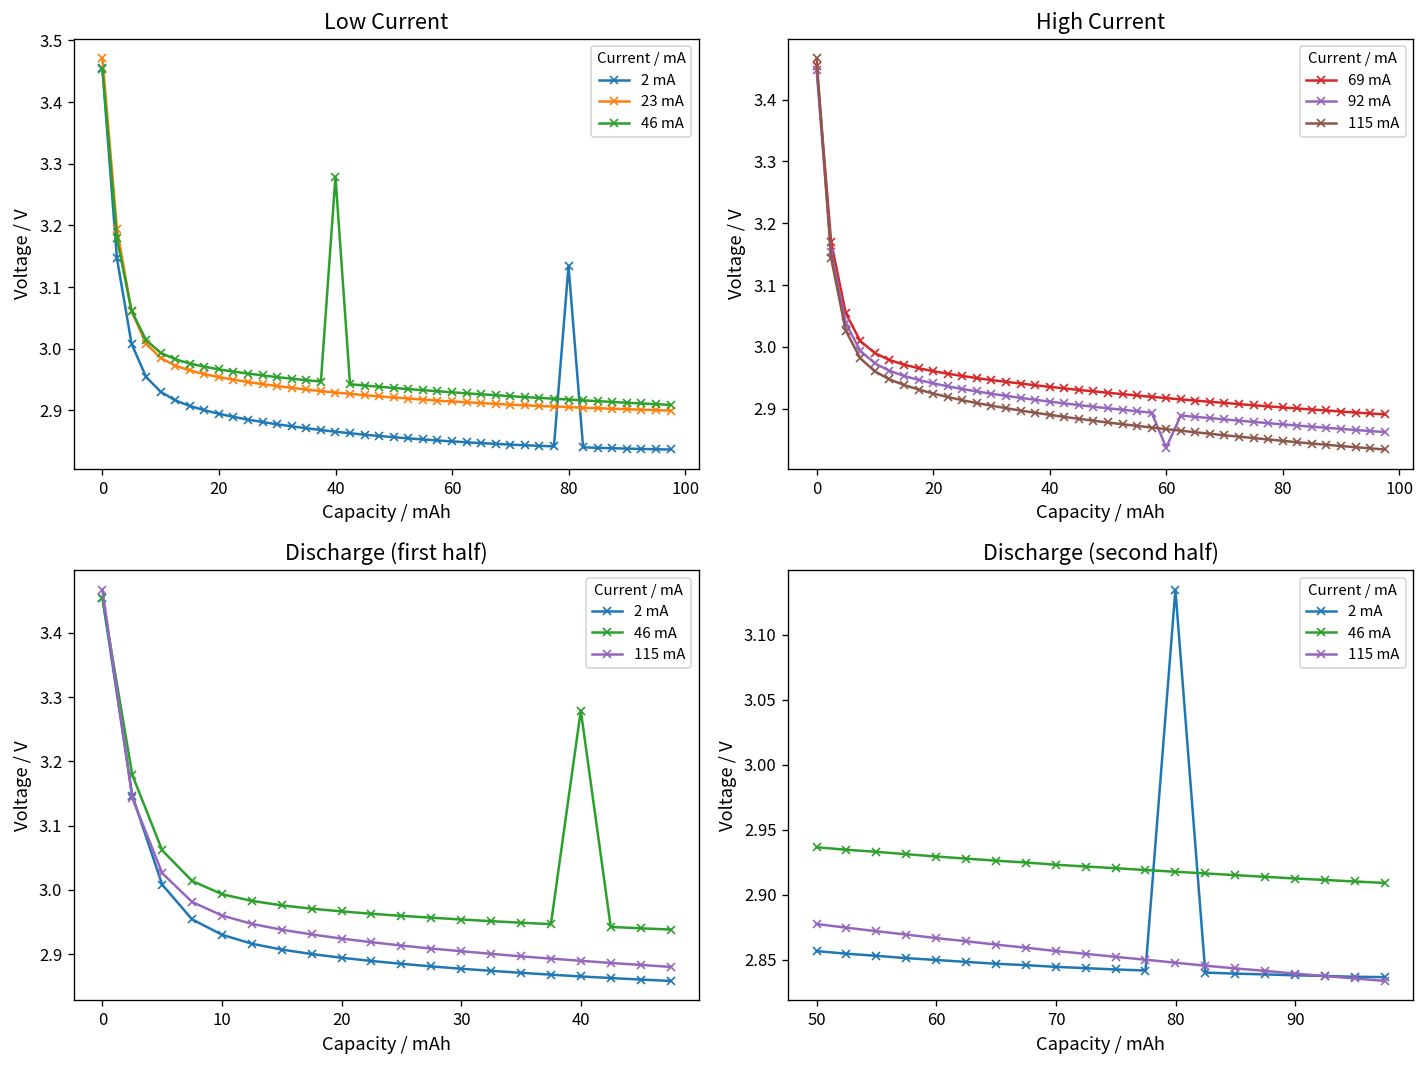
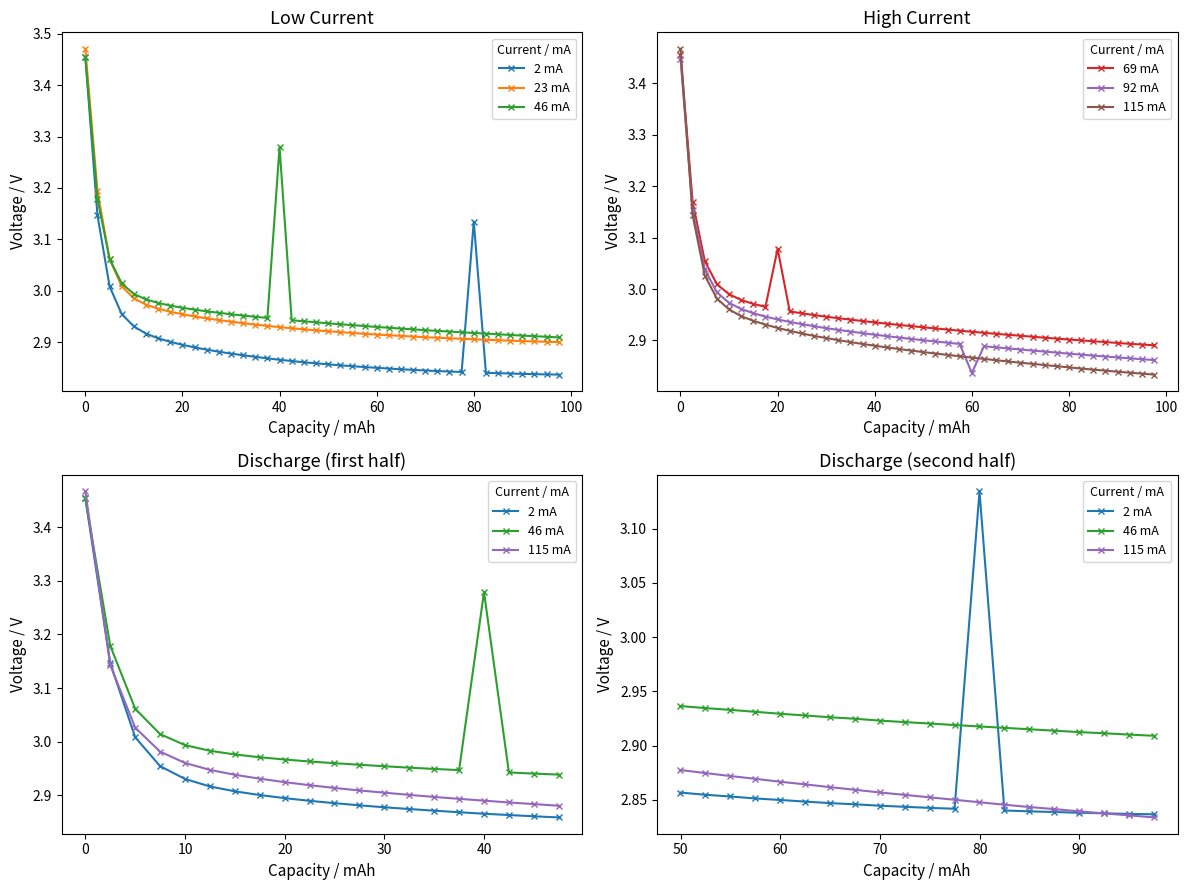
  {
    "Low Current": {
      "2 mA": {
        "20": 2.89,
        "40": 2.87,
        "60": 2.85,
        "80": 3.13
      },
      "23 mA": {
        "0": 3.47,
        "20": 2.95,
        "40": 2.93,
        "60": 2.91,
        "80": 2.91
      },
      "46 mA": {
        "20": 2.97,
        "40": 3.28,
        "60": 2.93,
        "80": 2.92
      }
    },
    "High Current": {
      "69 mA": {
        "0": 3.46,
-       "20": 2.96,
+       "20": 3.08,
        "40": 2.94,
        "60": 2.92,
        "80": 2.90
      },
      "92 mA": {
        "0": 3.45,
        "20": 2.94,
        "40": 2.91,
        "60": 2.84,
        "80": 2.87
      }
    },
    "Discharge (first half)": {
      "2 mA": {
        "10": 2.93,
        "20": 2.89,
        "30": 2.88,
        "40": 2.87
      },
      "46 mA": {
        "10": 2.99,
        "20": 2.97,
        "30": 2.95,
        "40": 3.28
      },
      "115 mA": {
        "0": 3.47,
        "10": 2.96,
        "20": 2.92,
        "30": 2.90,
        "40": 2.89
      }
    },
    "Discharge (second half)": {
      "2 mA": {
        "50": 2.857,
        "60": 2.850,
        "70": 2.845,
        "80": 3.134
      },
      "46 mA": {
        "50": 2.937,
        "60": 2.929,
        "70": 2.923,
        "80": 2.918,
        "90": 2.913
      },
      "115 mA": {
        "50": 2.878,
        "60": 2.867,
        "70": 2.857,
        "80": 2.848
      }
    }
  }
